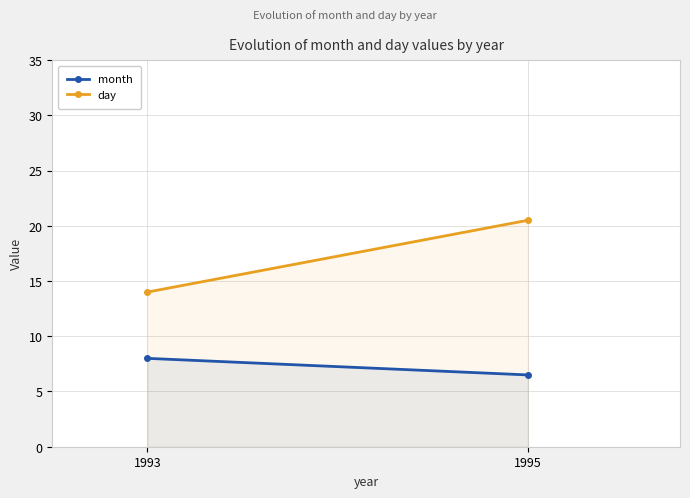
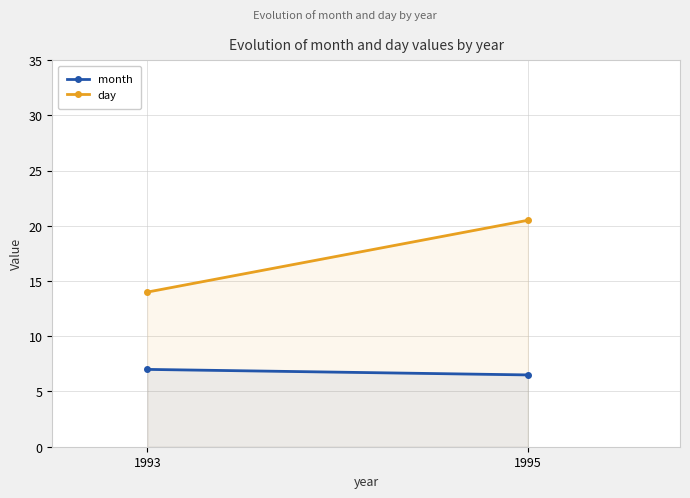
  {
    "month": {
-     "1993": 8,
+     "1993": 7,
      "1995": 6.5
    },
    "day": {
      "1993": 14,
      "1995": 20.5
    }
  }
